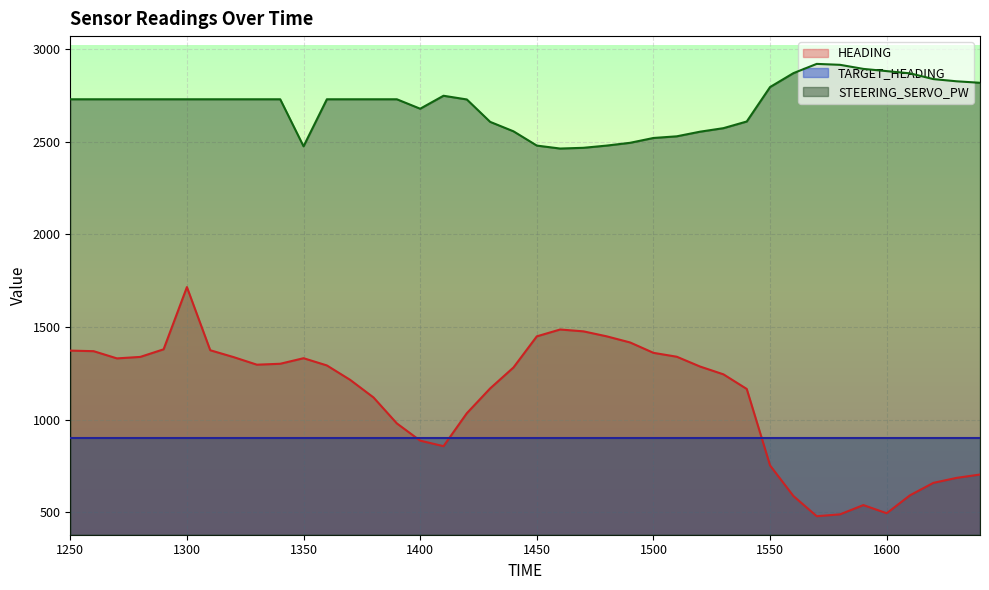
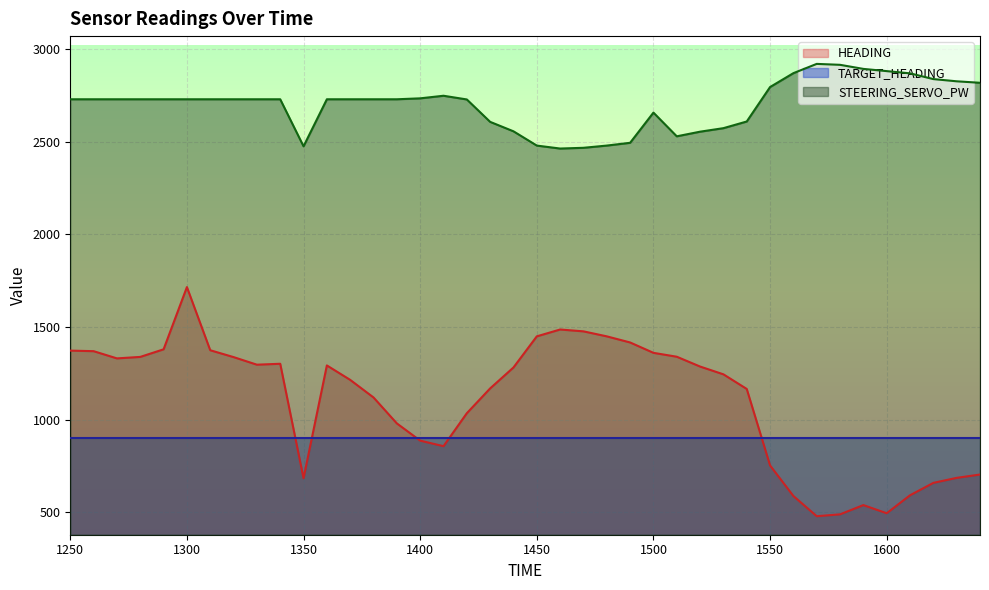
  {
    "HEADING": {
      "1250": 1370,
      "1300": 1720,
-     "1350": 1330,
+     "1350": 680,
      "1450": 1450,
      "1500": 1360,
      "1550": 750,
      "1600": 500
    },
    "TARGET_HEADING": {
      "1250": 900,
      "1300": 900,
      "1350": 900,
      "1450": 900,
      "1500": 900,
      "1550": 900,
      "1600": 900
    },
    "STEERING_SERVO_PW": {
      "1250": 2730,
      "1300": 2730,
      "1350": 2480,
-     "1400": 2680,
+     "1400": 2740,
      "1450": 2480,
-     "1500": 2520,
+     "1500": 2660,
      "1550": 2800
    }
  }
